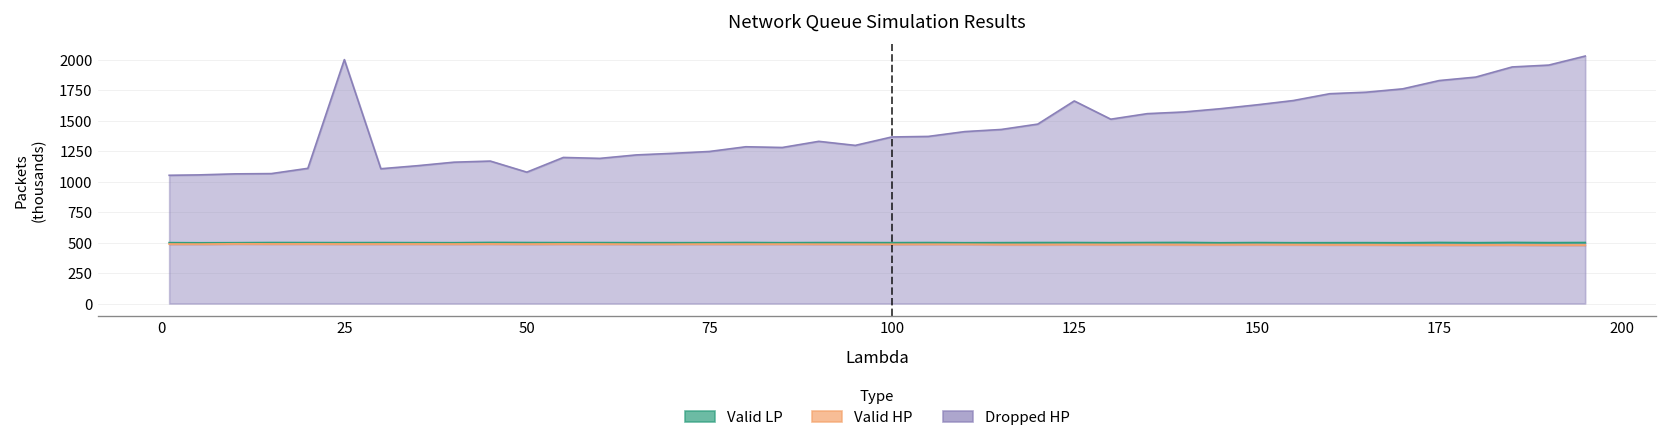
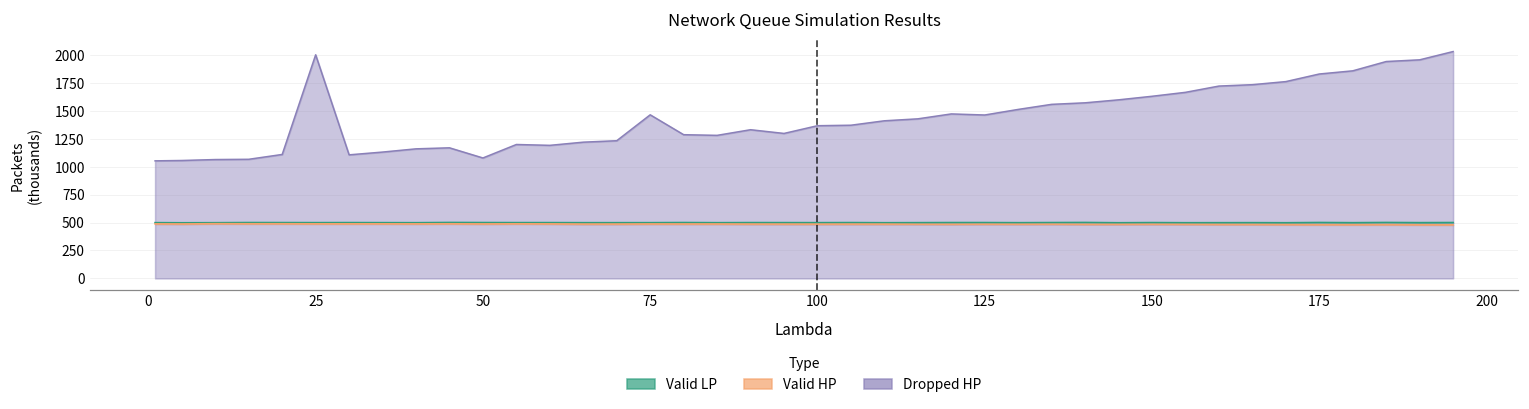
  {
    "Dropped HP": {
      "25": 2000,
      "50": 1080,
-     "75": 1250,
+     "75": 1460,
      "100": 1370,
-     "125": 1660,
+     "125": 1460,
      "150": 1630,
      "175": 1830
    }
  }
